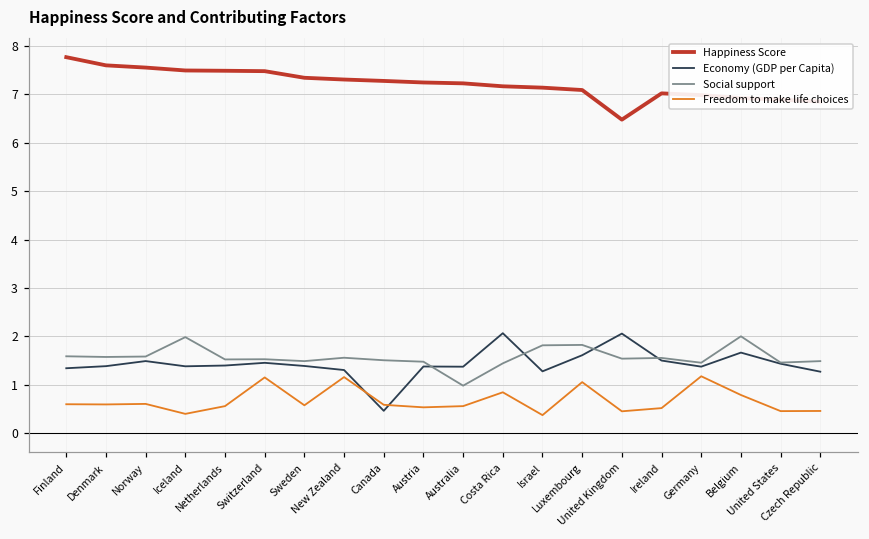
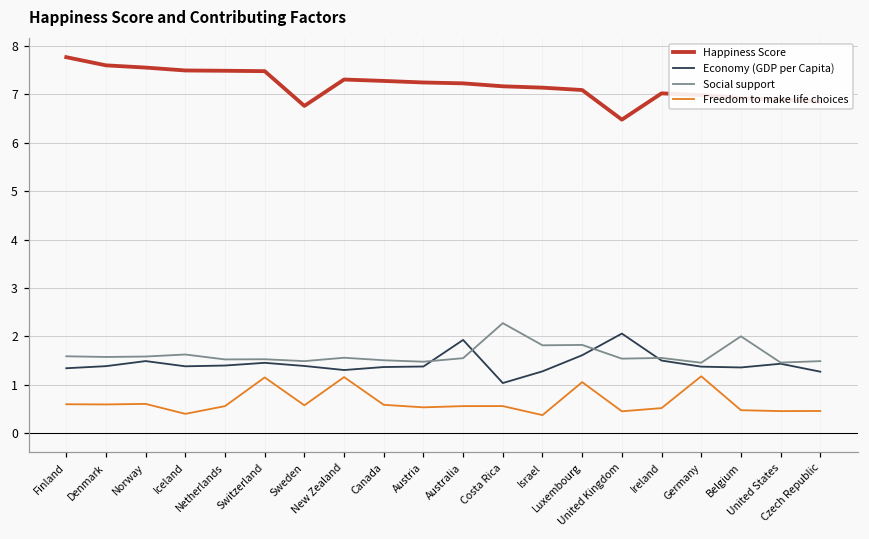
  {
    "Happiness Score": {
      "Finland": 7.8,
      "Denmark": 7.6,
      "Norway": 7.6,
      "Iceland": 7.5,
      "Netherlands": 7.5,
      "Switzerland": 7.5,
-     "Sweden": 7.3,
+     "Sweden": 6.8,
      "New Zealand": 7.3,
      "Canada": 7.3,
      "Austria": 7.2,
      "Australia": 7.2,
      "Costa Rica": 7.2,
      "Israel": 7.1,
      "Luxembourg": 7.1,
      "United Kingdom": 6.5,
      "Ireland": 7.0
    },
    "Economy (GDP per Capita)": {
      "Finland": 1.3,
      "Denmark": 1.4,
      "Norway": 1.5,
      "Iceland": 1.4,
      "Netherlands": 1.4,
      "Switzerland": 1.5,
      "Sweden": 1.4,
      "New Zealand": 1.3,
-     "Canada": 0.5,
+     "Canada": 1.4,
      "Austria": 1.4,
-     "Australia": 1.4,
-     "Costa Rica": 2.1,
+     "Australia": 1.9,
+     "Costa Rica": 1.0,
      "Israel": 1.3,
      "Luxembourg": 1.6,
      "United Kingdom": 2.1,
      "Germany": 1.4,
-     "Belgium": 1.7,
+     "Belgium": 1.4,
      "Czech Republic": 1.3
    },
    "Social support": {
      "Finland": 1.6,
      "Denmark": 1.6,
      "Norway": 1.6,
-     "Iceland": 2.0,
+     "Iceland": 1.6,
      "Netherlands": 1.5,
      "Switzerland": 1.5,
      "Sweden": 1.5,
      "New Zealand": 1.6,
      "Canada": 1.5,
      "Austria": 1.5,
-     "Australia": 1.0,
-     "Costa Rica": 1.4,
+     "Australia": 1.5,
+     "Costa Rica": 2.3,
      "Israel": 1.8,
      "Luxembourg": 1.8,
      "United Kingdom": 1.5,
      "Germany": 1.5,
      "Belgium": 2.0,
      "Czech Republic": 1.5
    },
    "Freedom to make life choices": {
      "Finland": 0.6,
      "Denmark": 0.6,
      "Norway": 0.6,
      "Iceland": 0.4,
      "Netherlands": 0.6,
      "Switzerland": 1.2,
      "Sweden": 0.6,
      "New Zealand": 1.2,
      "Canada": 0.6,
      "Austria": 0.5,
      "Australia": 0.6,
-     "Costa Rica": 0.8,
+     "Costa Rica": 0.6,
      "Israel": 0.4,
      "Luxembourg": 1.1,
      "United Kingdom": 0.5,
      "Ireland": 0.5,
      "Germany": 1.2,
-     "Belgium": 0.8,
+     "Belgium": 0.5,
      "United States": 0.5,
      "Czech Republic": 0.5
    }
  }
